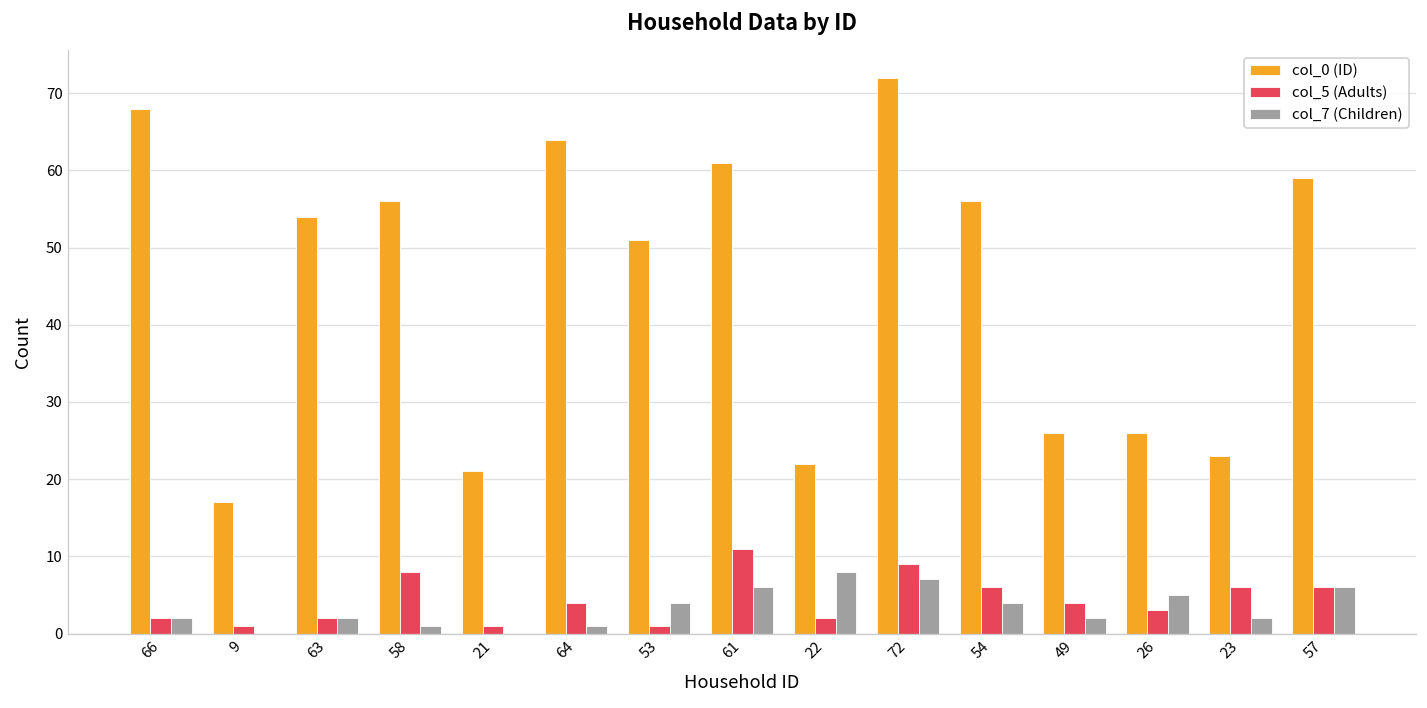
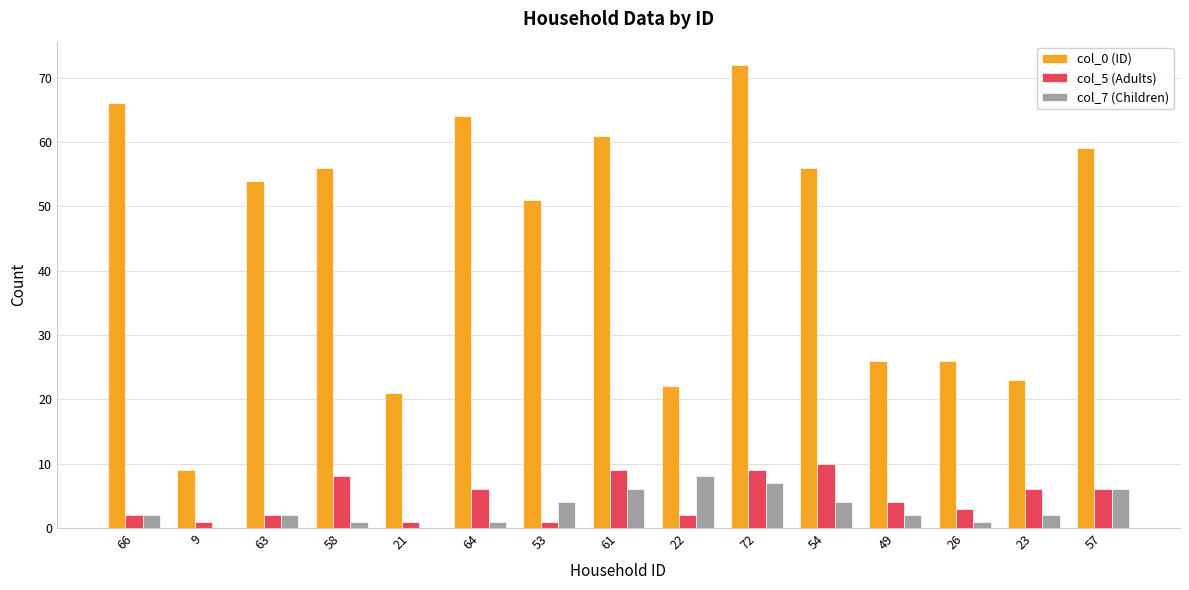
  {
    "col_0 (ID)": {
-     "66": 68,
-     "9": 17,
+     "66": 66,
+     "9": 9,
      "63": 54,
      "58": 56,
      "21": 21,
      "64": 64,
      "53": 51,
      "61": 61,
      "22": 22,
      "72": 72,
      "54": 56,
      "49": 26,
      "26": 26,
      "23": 23,
      "57": 59
    },
    "col_5 (Adults)": {
      "66": 2,
      "9": 1,
      "63": 2,
      "58": 8,
      "21": 1,
-     "64": 4,
+     "64": 6,
      "53": 1,
-     "61": 11,
+     "61": 9,
      "22": 2,
      "72": 9,
-     "54": 6,
+     "54": 10,
      "49": 4,
      "26": 3,
      "23": 6,
      "57": 6
    },
    "col_7 (Children)": {
      "66": 2,
      "9": 0,
      "63": 2,
      "58": 1,
      "21": 0,
      "64": 1,
      "53": 4,
      "61": 6,
      "22": 8,
      "72": 7,
      "54": 4,
      "49": 2,
-     "26": 5,
+     "26": 1,
      "23": 2,
      "57": 6
    }
  }
